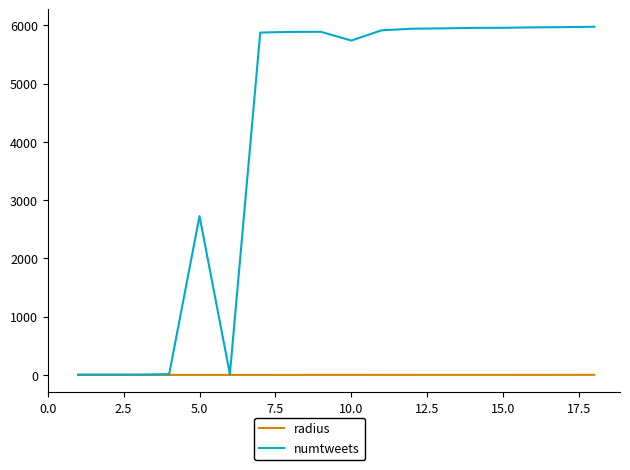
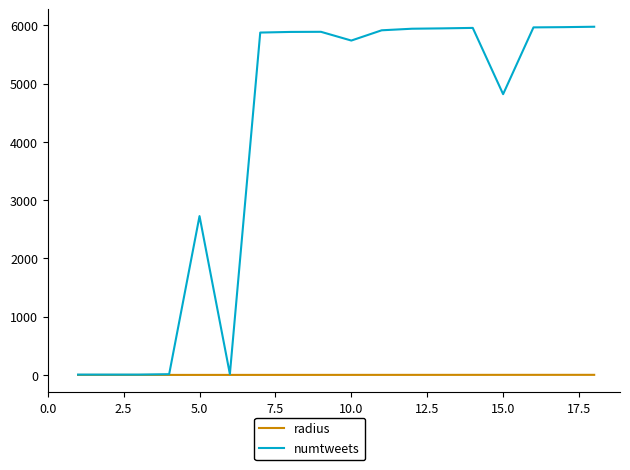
  {
    "radius": {
      "5.0": 0,
      "10.0": 0,
      "15.0": 0
    },
    "numtweets": {
      "5.0": 2700,
      "10.0": 5700,
-     "15.0": 6000
+     "15.0": 4800
    }
  }
